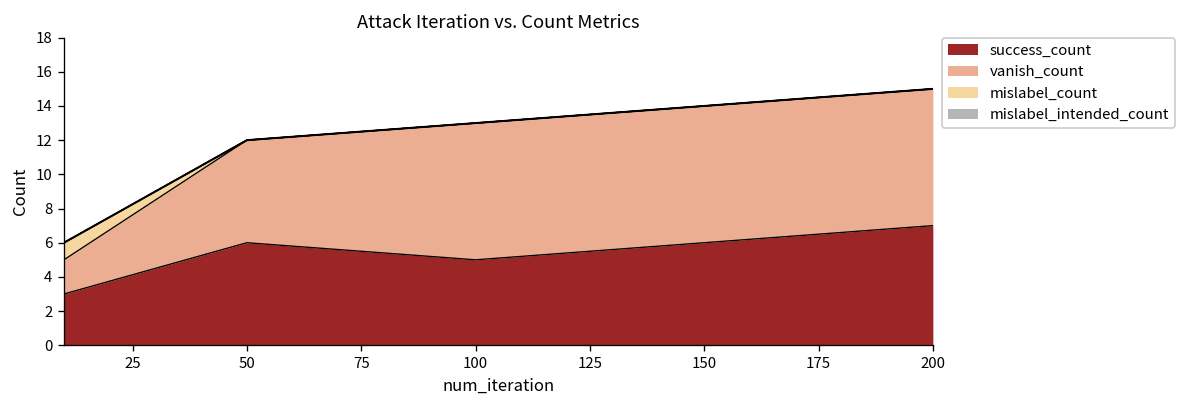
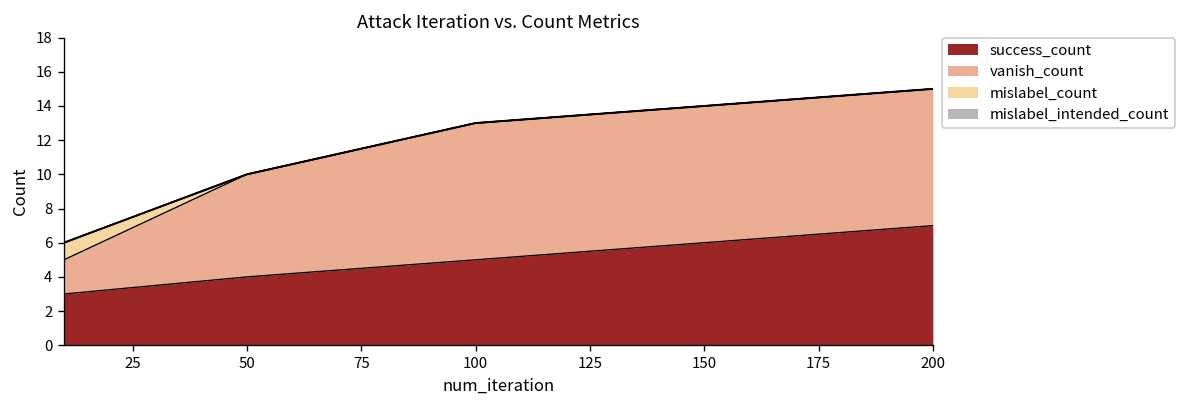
  {
    "success_count": {
-     "50": 6,
+     "50": 4,
      "100": 5,
      "200": 7
    }
  }
